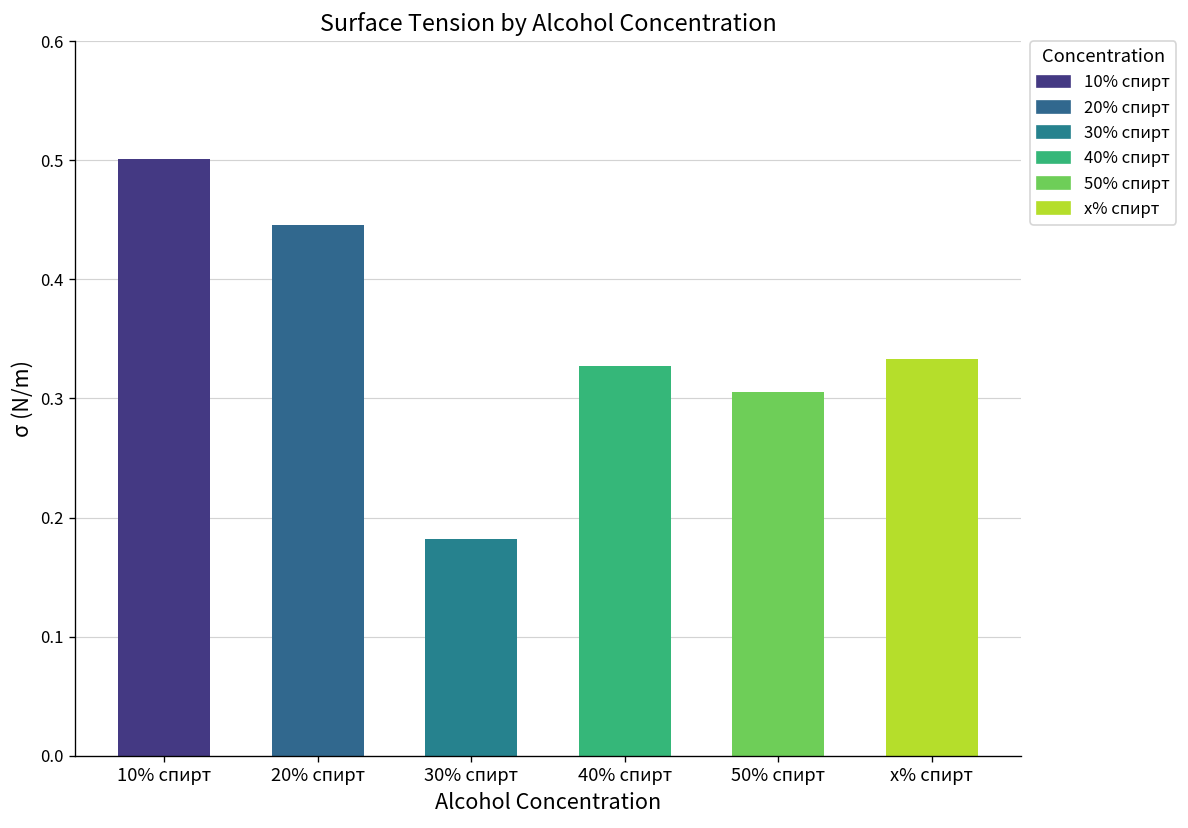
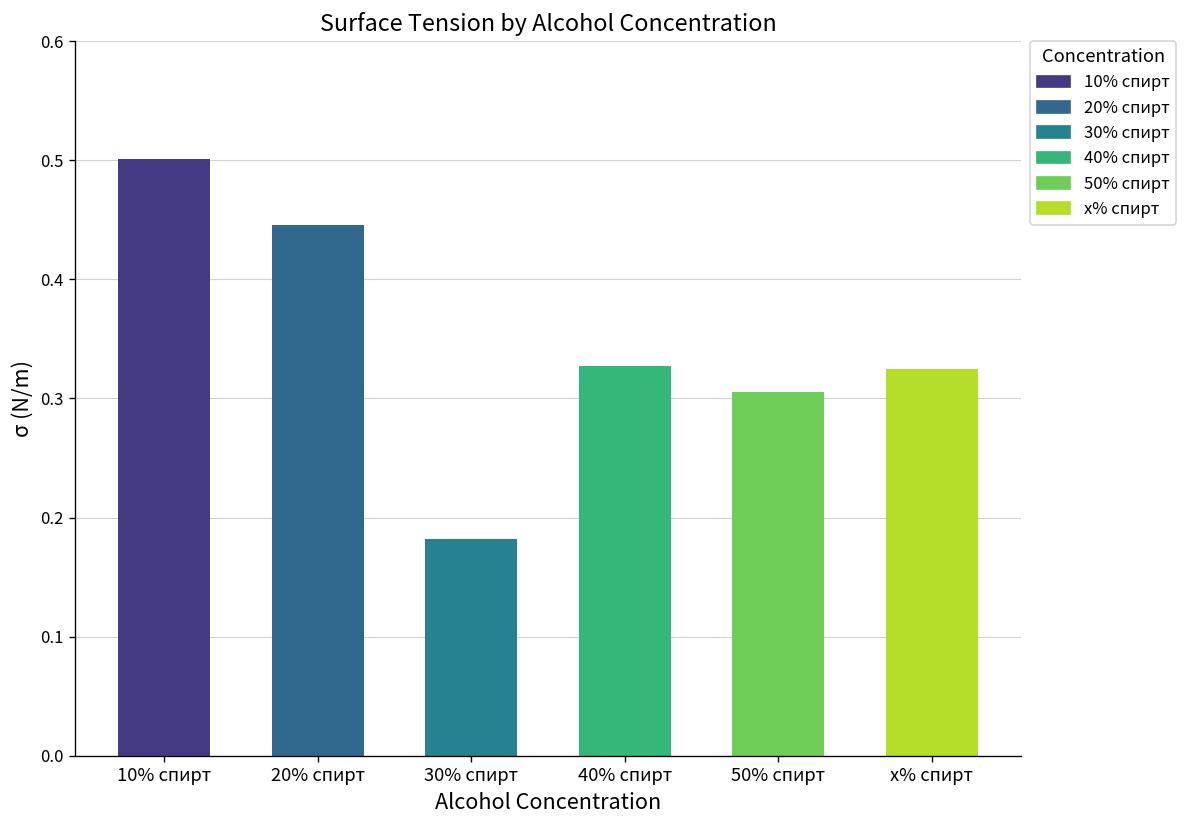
  {
    "10% спирт": 0.50,
    "20% спирт": 0.45,
    "30% спирт": 0.18,
    "40% спирт": 0.33,
    "50% спирт": 0.31,
-   "x% спирт": 0.33
+   "x% спирт": 0.32
  }
